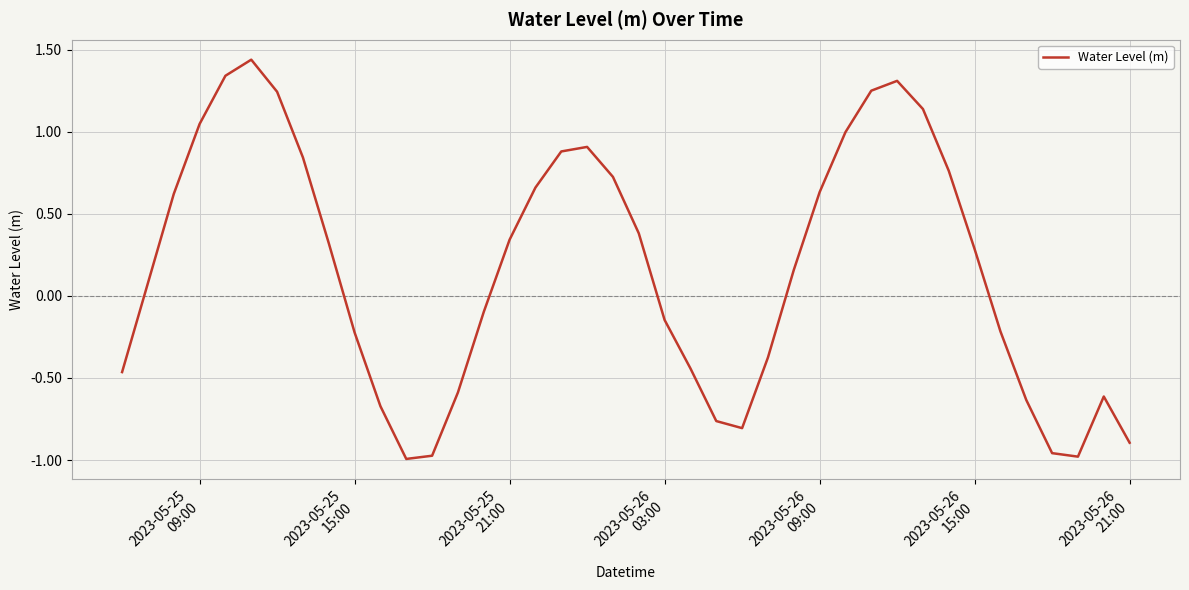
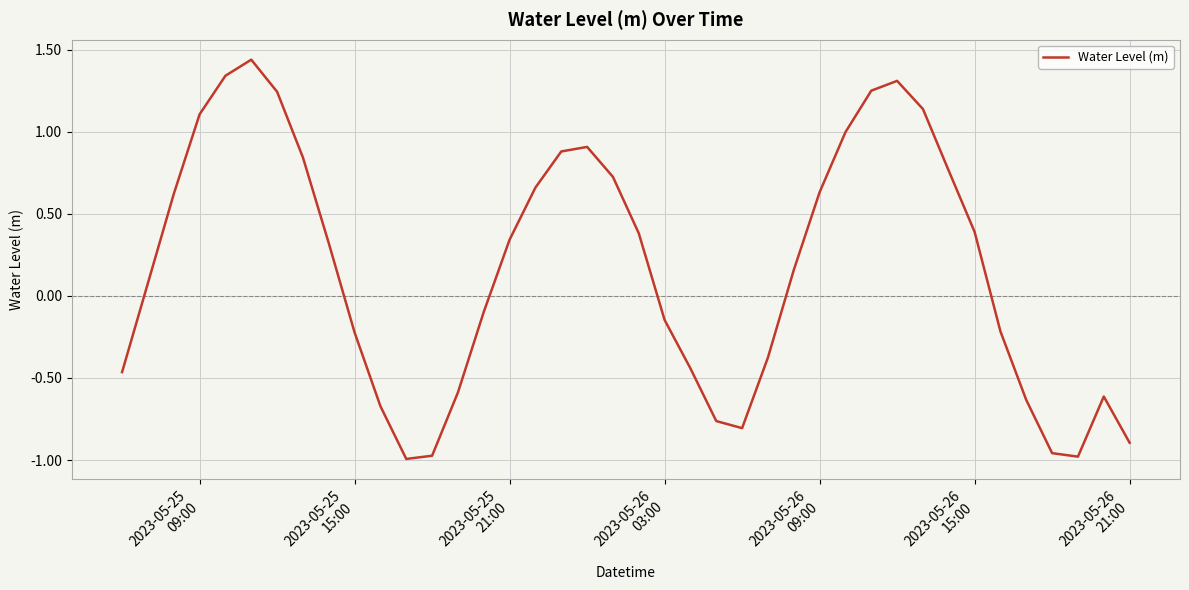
  {
-   "2023-05-25 09:00": 1.05,
+   "2023-05-25 09:00": 1.11,
    "2023-05-25 15:00": -0.22,
    "2023-05-25 21:00": 0.34,
    "2023-05-26 03:00": -0.15,
    "2023-05-26 09:00": 0.63,
-   "2023-05-26 15:00": 0.28,
+   "2023-05-26 15:00": 0.39,
    "2023-05-26 21:00": -0.89
  }
